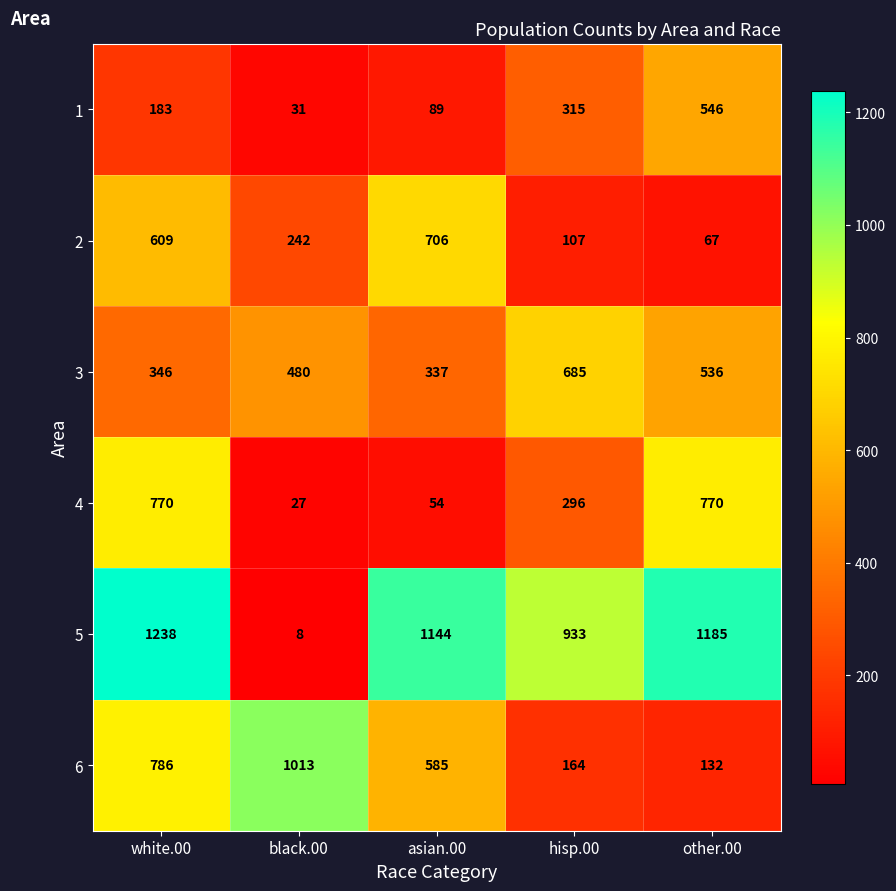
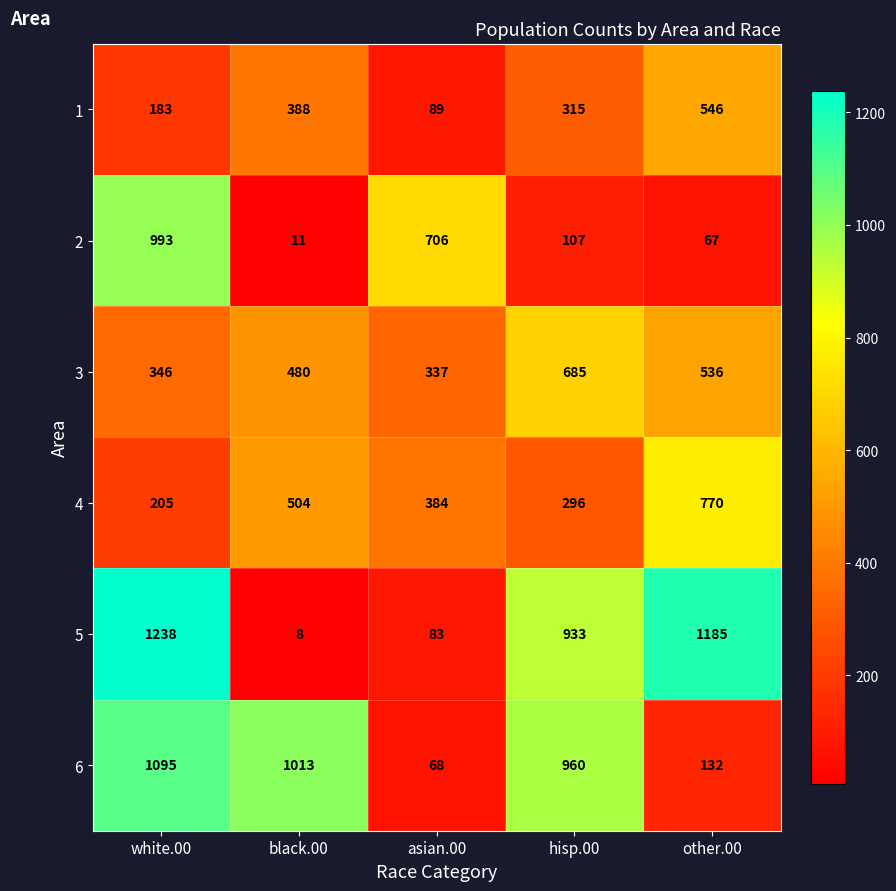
  {
    "1": {
      "white.00": 183,
-     "black.00": 31,
+     "black.00": 388,
      "asian.00": 89,
      "hisp.00": 315,
      "other.00": 546
    },
    "2": {
-     "white.00": 609,
-     "black.00": 242,
+     "white.00": 993,
+     "black.00": 11,
      "asian.00": 706,
      "hisp.00": 107,
      "other.00": 67
    },
    "3": {
      "white.00": 346,
      "black.00": 480,
      "asian.00": 337,
      "hisp.00": 685,
      "other.00": 536
    },
    "4": {
-     "white.00": 770,
-     "black.00": 27,
-     "asian.00": 54,
+     "white.00": 205,
+     "black.00": 504,
+     "asian.00": 384,
      "hisp.00": 296,
      "other.00": 770
    },
    "5": {
      "white.00": 1238,
      "black.00": 8,
-     "asian.00": 1144,
+     "asian.00": 83,
      "hisp.00": 933,
      "other.00": 1185
    },
    "6": {
-     "white.00": 786,
+     "white.00": 1095,
      "black.00": 1013,
-     "asian.00": 585,
-     "hisp.00": 164,
+     "asian.00": 68,
+     "hisp.00": 960,
      "other.00": 132
    }
  }
